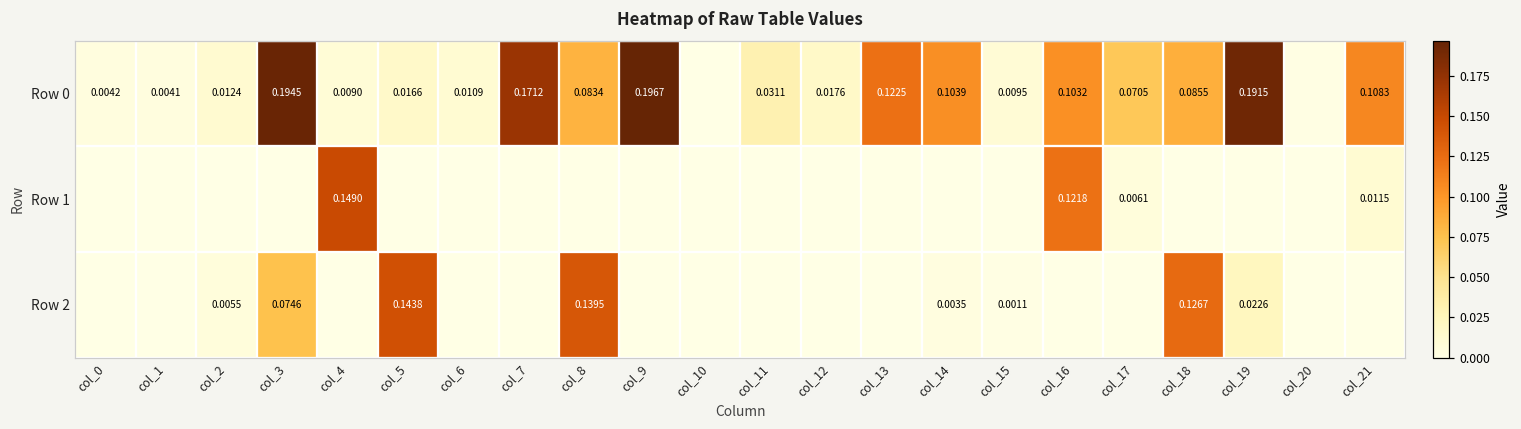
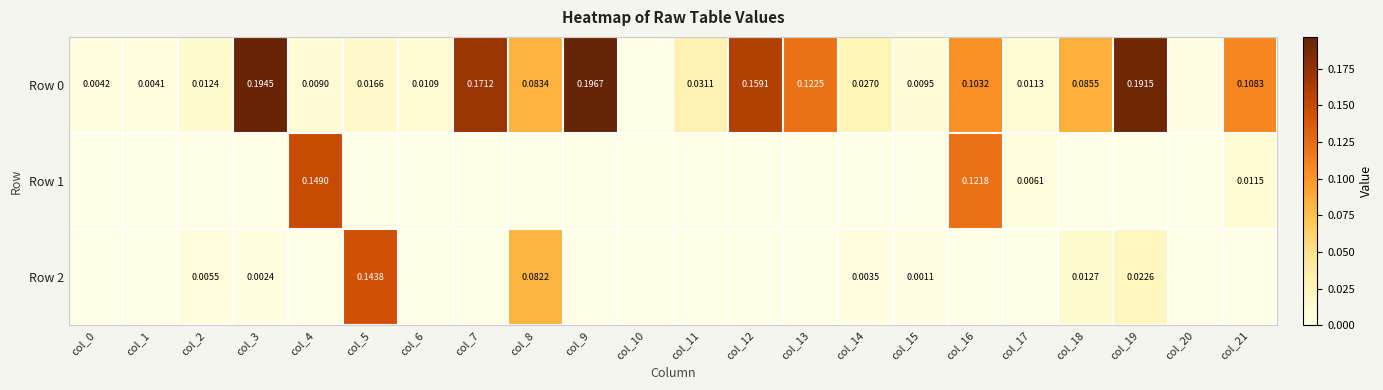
  {
    "Row 0": {
      "col_0": 0.0042,
      "col_1": 0.0041,
      "col_2": 0.0124,
      "col_3": 0.1945,
      "col_4": 0.0090,
      "col_5": 0.0166,
      "col_6": 0.0109,
      "col_7": 0.1712,
      "col_8": 0.0834,
      "col_9": 0.1967,
      "col_11": 0.0311,
-     "col_12": 0.0176,
+     "col_12": 0.1591,
      "col_13": 0.1225,
-     "col_14": 0.1039,
+     "col_14": 0.0270,
      "col_15": 0.0095,
      "col_16": 0.1032,
-     "col_17": 0.0705,
+     "col_17": 0.0113,
      "col_18": 0.0855,
      "col_19": 0.1915,
      "col_21": 0.1083
    },
    "Row 1": {
      "col_4": 0.1490,
      "col_16": 0.1218,
      "col_17": 0.0061,
      "col_21": 0.0115
    },
    "Row 2": {
      "col_2": 0.0055,
-     "col_3": 0.0746,
+     "col_3": 0.0024,
      "col_5": 0.1438,
-     "col_8": 0.1395,
+     "col_8": 0.0822,
      "col_14": 0.0035,
      "col_15": 0.0011,
-     "col_18": 0.1267,
+     "col_18": 0.0127,
      "col_19": 0.0226
    }
  }
